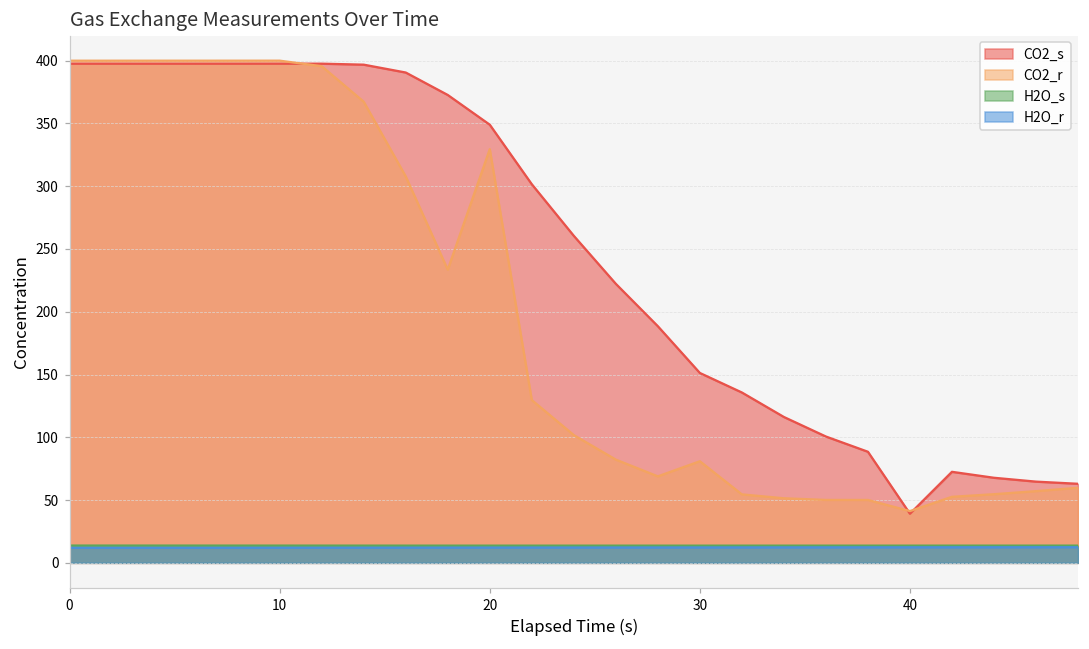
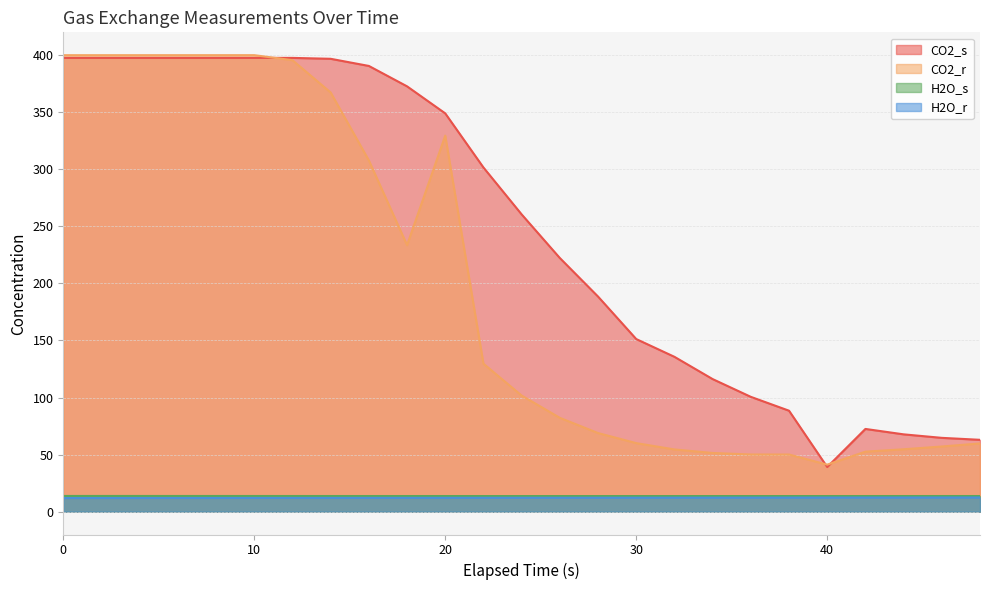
  {
    "CO2_s": {
      "0": 398,
      "10": 398,
      "20": 349,
      "30": 151
    },
    "CO2_r": {
      "0": 400,
      "10": 400,
      "20": 330,
-     "30": 81
+     "30": 60
    }
  }
